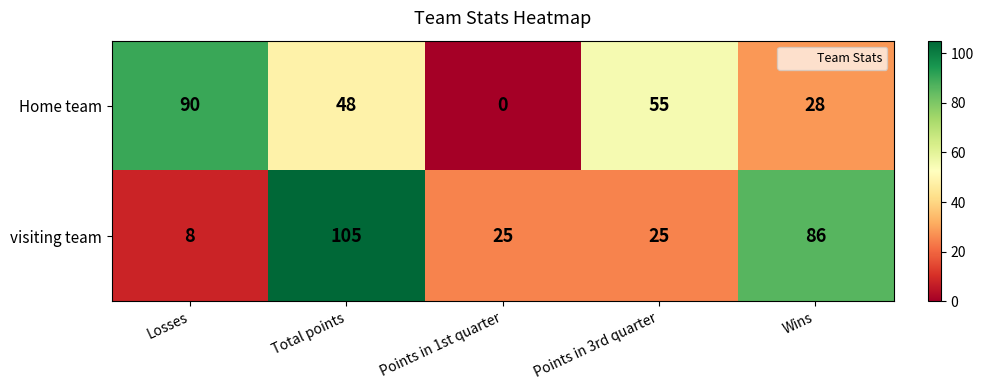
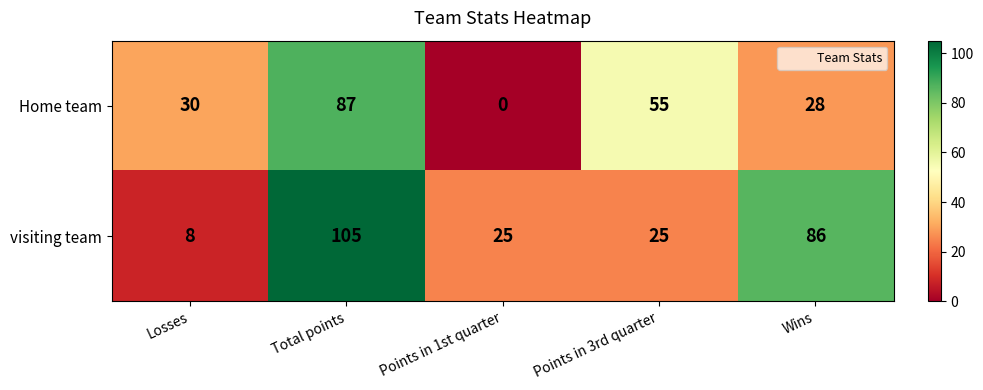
  {
    "Home team": {
-     "Losses": 90,
-     "Total points": 48,
+     "Losses": 30,
+     "Total points": 87,
      "Points in 1st quarter": 0,
      "Points in 3rd quarter": 55,
      "Wins": 28
    },
    "visiting team": {
      "Losses": 8,
      "Total points": 105,
      "Points in 1st quarter": 25,
      "Points in 3rd quarter": 25,
      "Wins": 86
    }
  }
